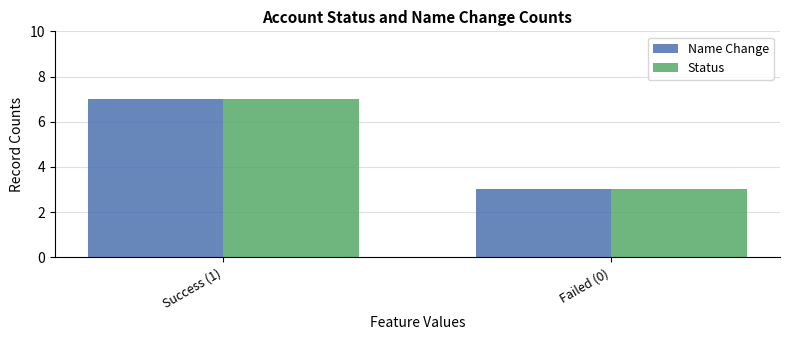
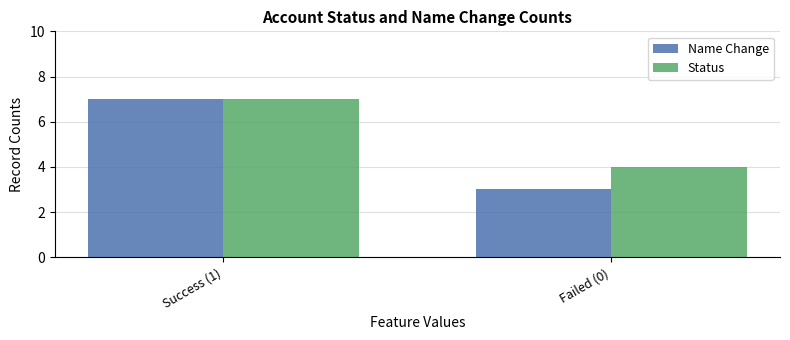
  {
    "Name Change": {
      "Success (1)": 7,
      "Failed (0)": 3
    },
    "Status": {
      "Success (1)": 7,
-     "Failed (0)": 3
+     "Failed (0)": 4
    }
  }
